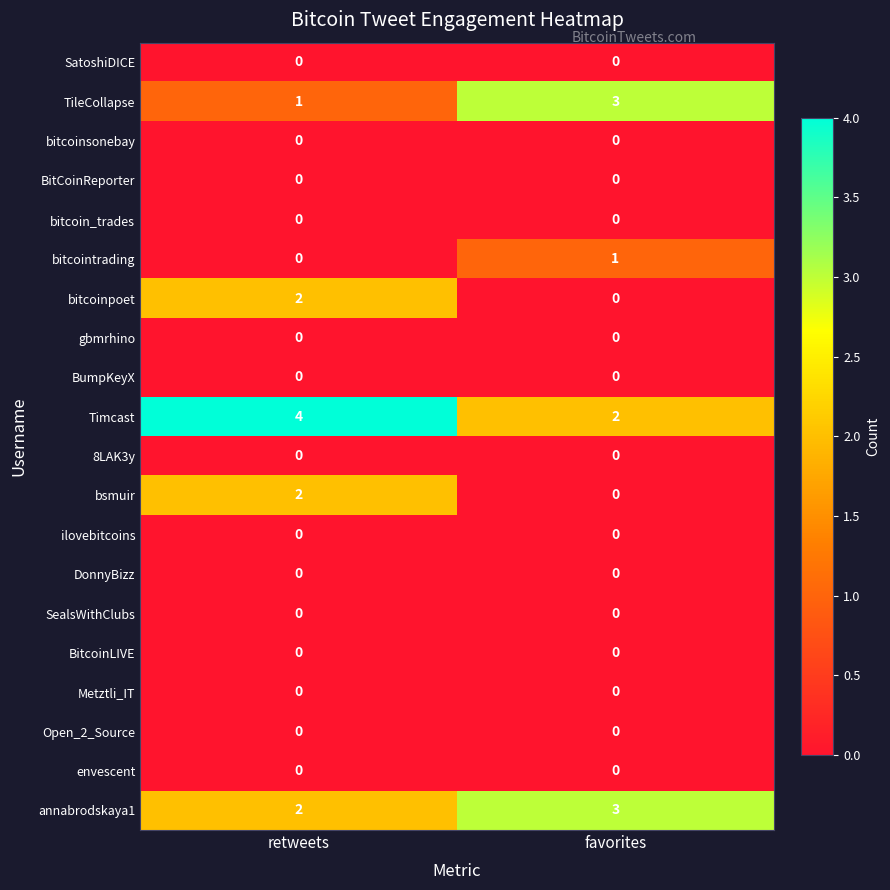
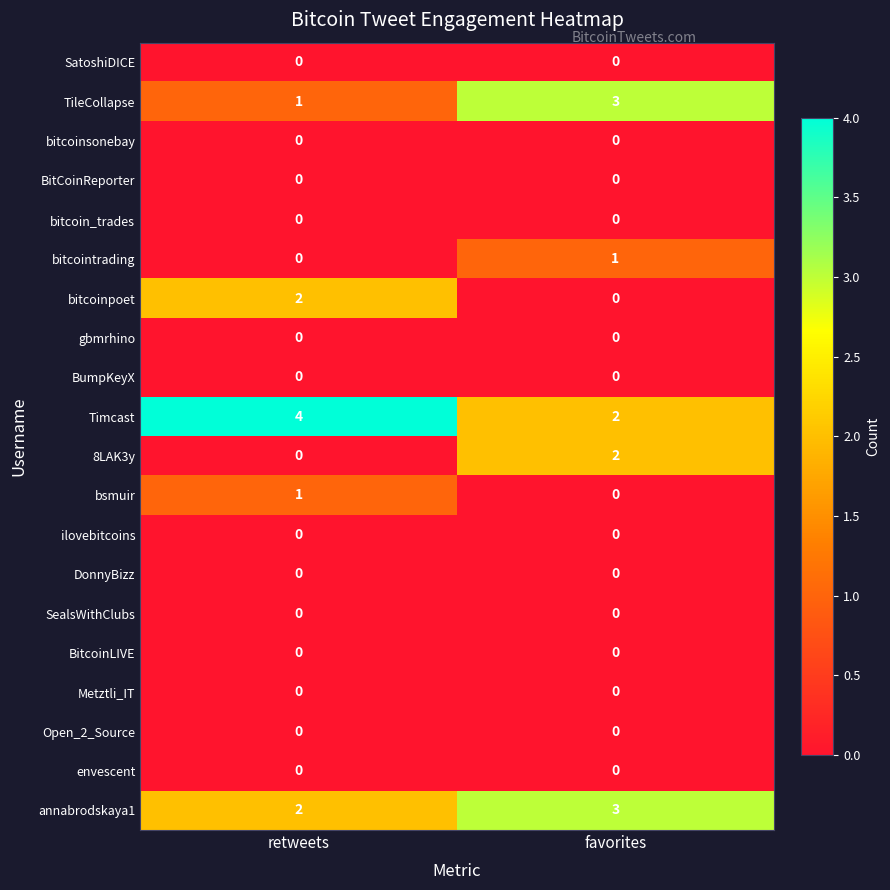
  {
    "SatoshiDICE": {
      "retweets": 0,
      "favorites": 0
    },
    "TileCollapse": {
      "retweets": 1,
      "favorites": 3
    },
    "bitcoinsonebay": {
      "retweets": 0,
      "favorites": 0
    },
    "BitCoinReporter": {
      "retweets": 0,
      "favorites": 0
    },
    "bitcoin_trades": {
      "retweets": 0,
      "favorites": 0
    },
    "bitcointrading": {
      "retweets": 0,
      "favorites": 1
    },
    "bitcoinpoet": {
      "retweets": 2,
      "favorites": 0
    },
    "gbmrhino": {
      "retweets": 0,
      "favorites": 0
    },
    "BumpKeyX": {
      "retweets": 0,
      "favorites": 0
    },
    "Timcast": {
      "retweets": 4,
      "favorites": 2
    },
    "8LAK3y": {
      "retweets": 0,
-     "favorites": 0
+     "favorites": 2
    },
    "bsmuir": {
-     "retweets": 2,
+     "retweets": 1,
      "favorites": 0
    },
    "ilovebitcoins": {
      "retweets": 0,
      "favorites": 0
    },
    "DonnyBizz": {
      "retweets": 0,
      "favorites": 0
    },
    "SealsWithClubs": {
      "retweets": 0,
      "favorites": 0
    },
    "BitcoinLIVE": {
      "retweets": 0,
      "favorites": 0
    },
    "Metztli_IT": {
      "retweets": 0,
      "favorites": 0
    },
    "Open_2_Source": {
      "retweets": 0,
      "favorites": 0
    },
    "envescent": {
      "retweets": 0,
      "favorites": 0
    },
    "annabrodskaya1": {
      "retweets": 2,
      "favorites": 3
    }
  }
